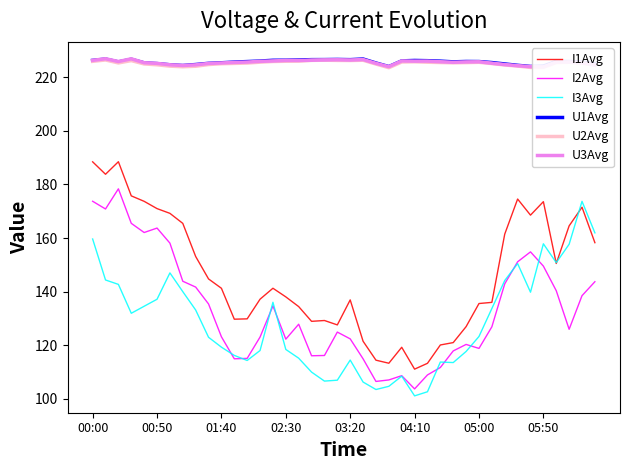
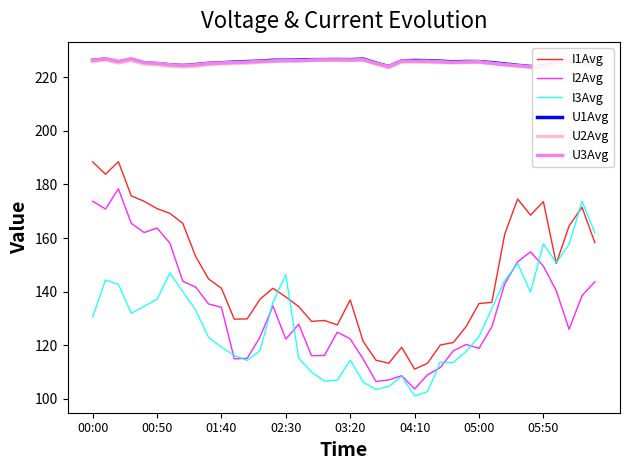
  {
    "I1Avg": {
      "00:00": 188,
      "00:50": 171,
      "01:40": 141,
      "02:30": 138,
      "03:20": 137,
      "04:10": 111,
      "05:00": 136,
      "05:50": 174
    },
    "I2Avg": {
      "00:00": 174,
      "00:50": 164,
-     "01:40": 123,
+     "01:40": 134,
      "02:30": 122,
      "03:20": 122,
      "04:10": 104,
      "05:00": 119,
      "05:50": 150
    },
    "I3Avg": {
-     "00:00": 160,
+     "00:00": 131,
      "00:50": 137,
      "01:40": 119,
-     "02:30": 118,
+     "02:30": 146,
      "03:20": 114,
      "04:10": 101,
      "05:00": 123,
      "05:50": 158
    }
  }
